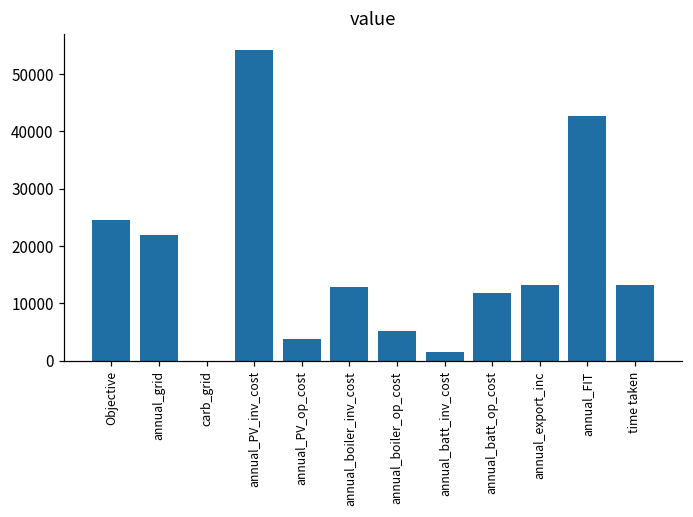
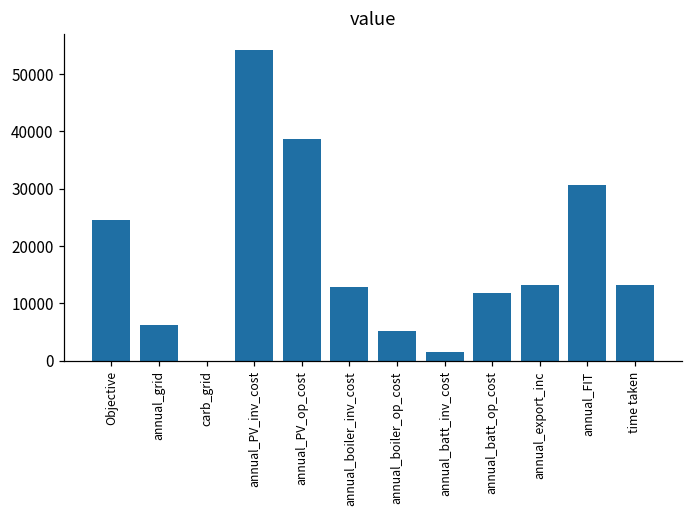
  {
    "Objective": 25000,
-   "annual_grid": 22000,
+   "annual_grid": 6000,
    "carb_grid": 0,
    "annual_PV_inv_cost": 54000,
-   "annual_PV_op_cost": 4000,
+   "annual_PV_op_cost": 39000,
    "annual_boiler_inv_cost": 13000,
    "annual_boiler_op_cost": 5000,
    "annual_batt_inv_cost": 2000,
    "annual_batt_op_cost": 12000,
    "annual_export_inc": 13000,
-   "annual_FIT": 43000,
+   "annual_FIT": 31000,
    "time taken": 13000
  }
